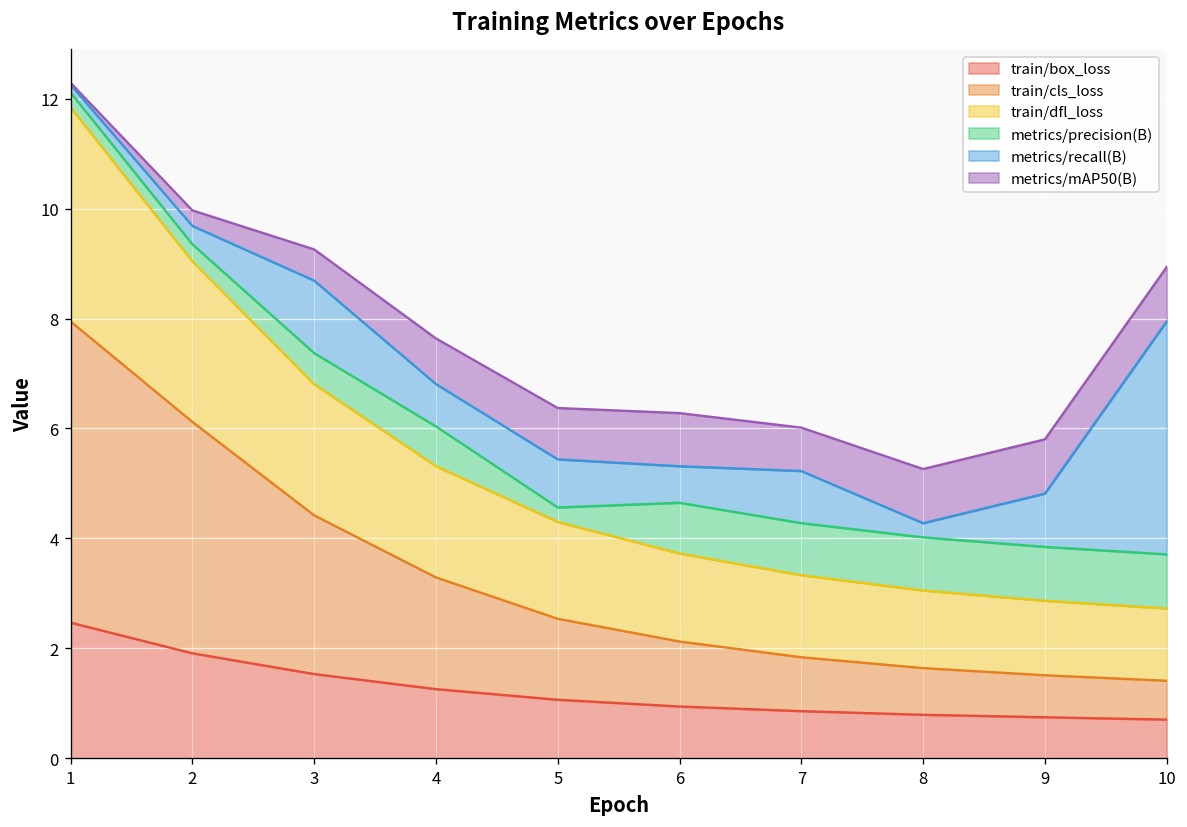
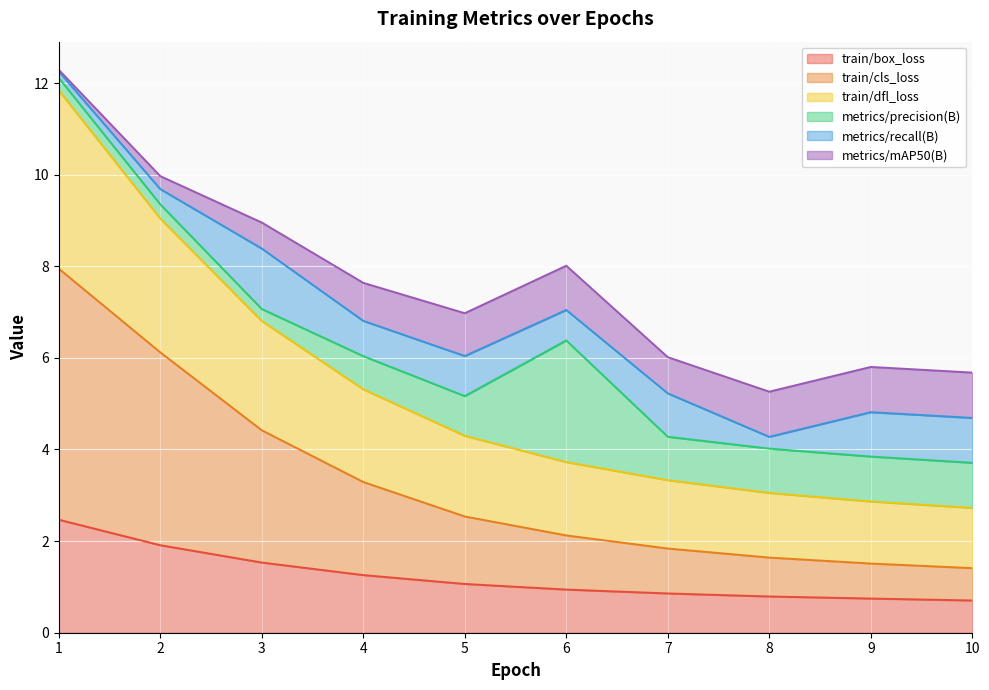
  {
    "metrics/precision(B)": {
      "1": 0.3,
      "2": 0.3,
-     "3": 0.6,
+     "3": 0.3,
      "4": 0.7,
-     "5": 0.3,
-     "6": 0.9,
+     "5": 0.9,
+     "6": 2.7,
      "7": 0.9,
      "8": 1.0,
      "9": 1.0,
      "10": 1.0
    },
    "metrics/recall(B)": {
      "2": 0.3,
      "3": 1.3,
      "4": 0.8,
      "5": 0.9,
      "6": 0.7,
      "7": 0.9,
      "8": 0.3,
      "9": 1.0,
-     "10": 4.2
+     "10": 1.0
    },
    "metrics/mAP50(B)": {
      "2": 0.3,
      "3": 0.6,
      "4": 0.8,
      "5": 0.9,
      "6": 1.0,
      "7": 0.8,
      "8": 1.0,
      "9": 1.0,
      "10": 1.0
    }
  }
